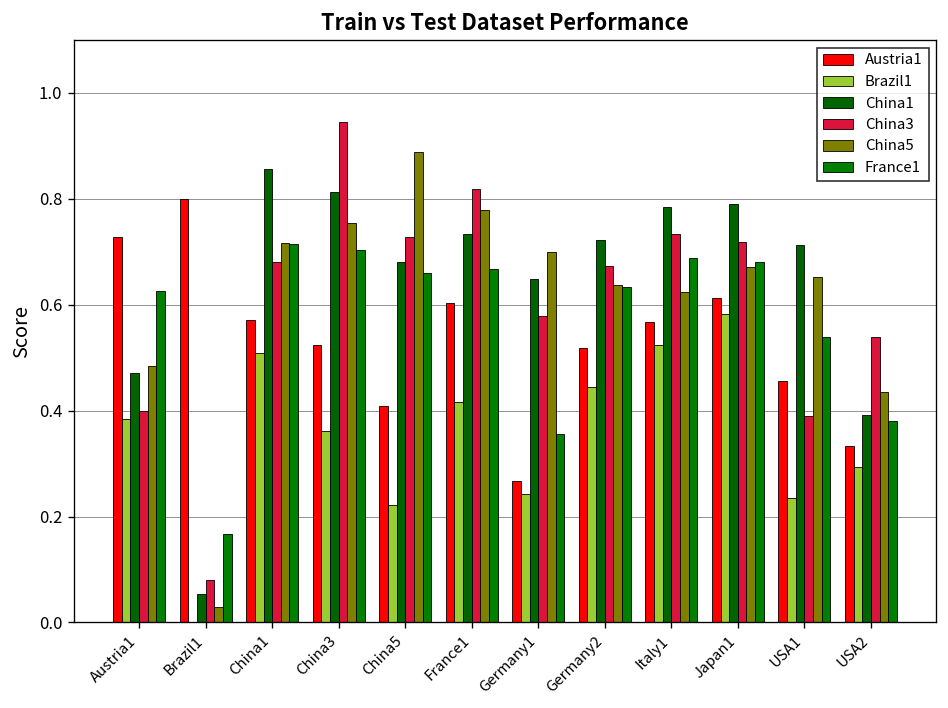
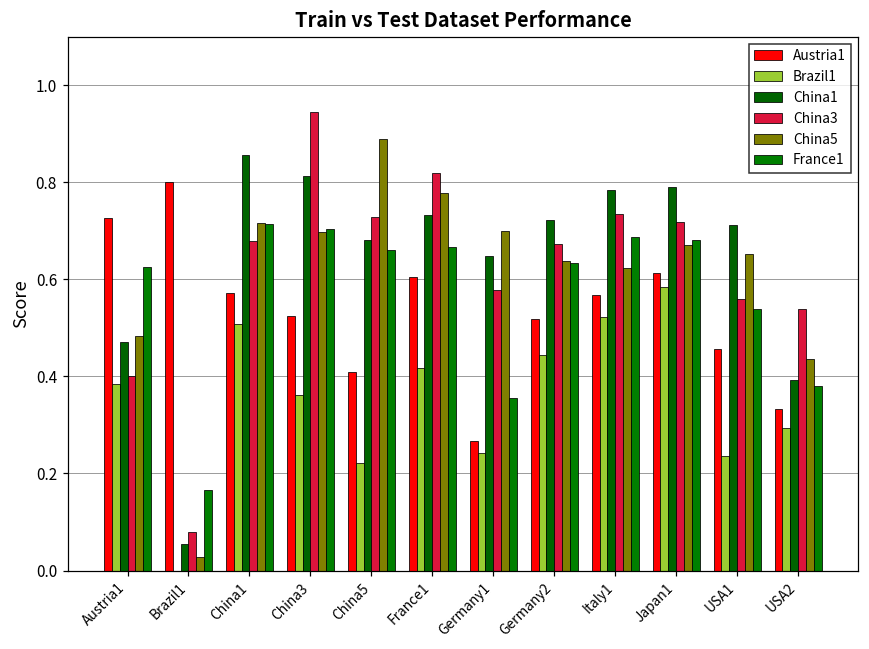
  {
    "Austria1": {
      "Austria1": 0.73,
      "Brazil1": 0.80,
      "China1": 0.57,
      "China3": 0.52,
      "China5": 0.41,
      "France1": 0.60,
      "Germany1": 0.27,
      "Germany2": 0.52,
      "Italy1": 0.57,
      "Japan1": 0.61,
      "USA1": 0.46,
      "USA2": 0.33
    },
    "Brazil1": {
      "Austria1": 0.38,
      "Brazil1": 0.00,
      "China1": 0.51,
      "China3": 0.36,
      "China5": 0.22,
      "France1": 0.42,
      "Germany1": 0.24,
      "Germany2": 0.44,
      "Italy1": 0.52,
      "Japan1": 0.58,
      "USA1": 0.24,
      "USA2": 0.29
    },
    "China3": {
      "Austria1": 0.40,
      "Brazil1": 0.08,
      "China1": 0.68,
      "China3": 0.94,
      "China5": 0.73,
      "France1": 0.82,
      "Germany1": 0.58,
      "Germany2": 0.67,
      "Italy1": 0.73,
      "Japan1": 0.72,
-     "USA1": 0.39,
+     "USA1": 0.56,
      "USA2": 0.54
    },
    "China5": {
      "Austria1": 0.48,
      "Brazil1": 0.03,
      "China1": 0.72,
-     "China3": 0.75,
+     "China3": 0.70,
      "China5": 0.89,
      "France1": 0.78,
      "Germany1": 0.70,
      "Germany2": 0.64,
      "Italy1": 0.62,
      "Japan1": 0.67,
      "USA1": 0.65,
      "USA2": 0.44
    }
  }
